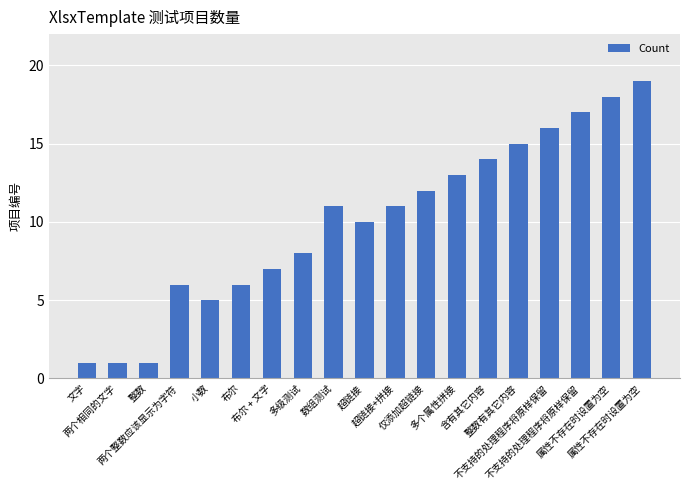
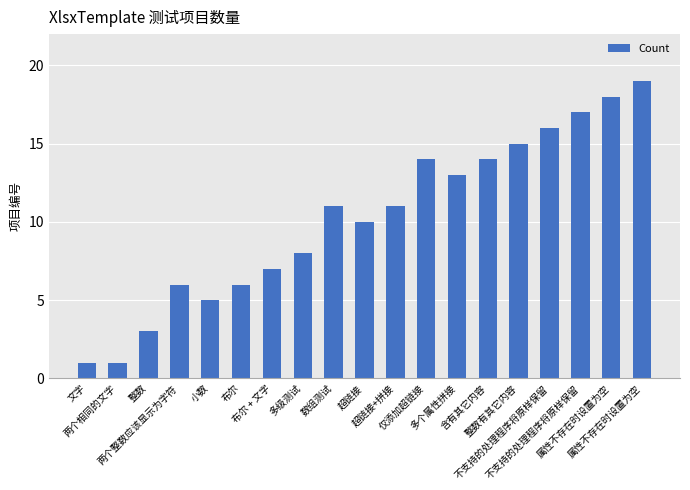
  {
    "文字": 1,
    "两个相同的文字": 1,
-   "整数": 1,
+   "整数": 3,
    "两个整数应该显示为字符": 6,
    "小数": 5,
    "布尔": 6,
    "布尔 + 文字": 7,
    "多级测试": 8,
    "数组测试": 11,
    "超链接": 10,
    "超链接+拼接": 11,
-   "仅添加超链接": 12,
+   "仅添加超链接": 14,
    "多个属性拼接": 13,
    "含有其它内容": 14,
    "整数有其它内容": 15
  }
